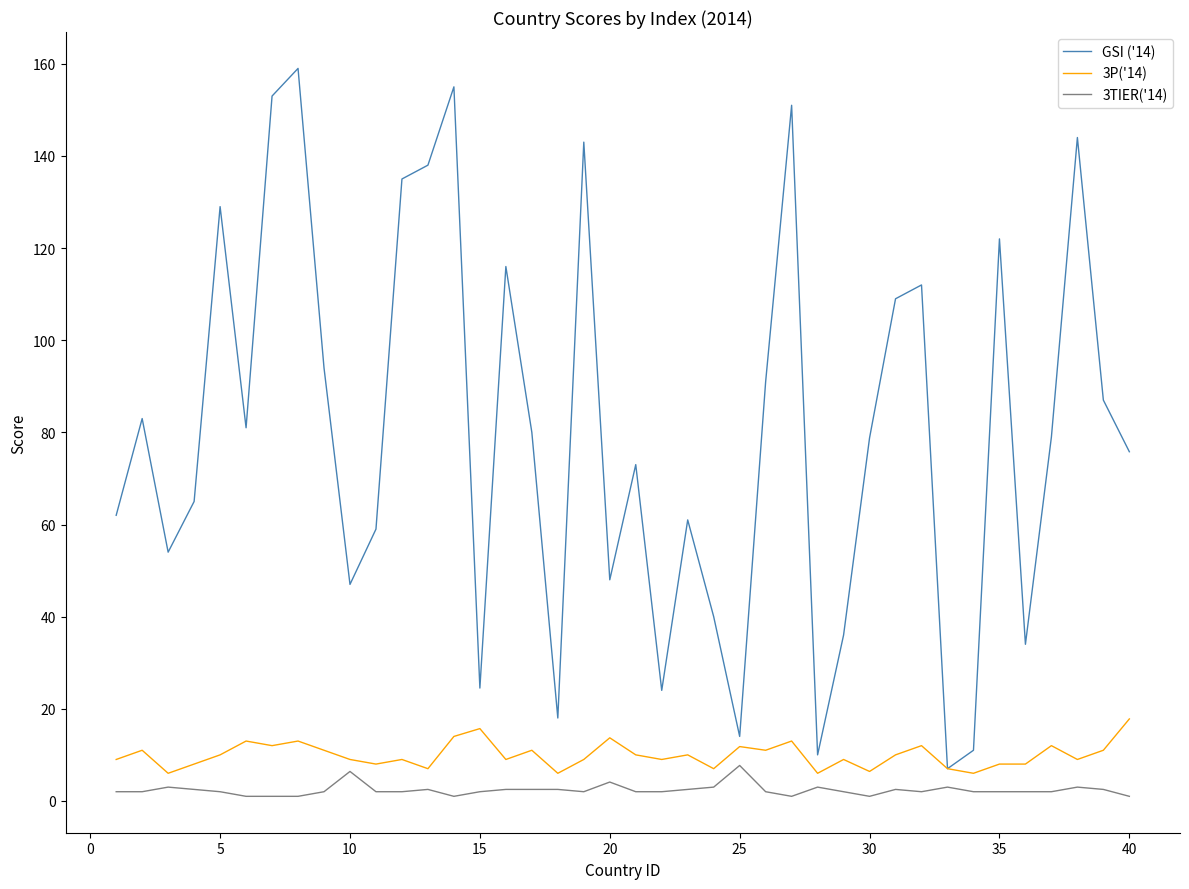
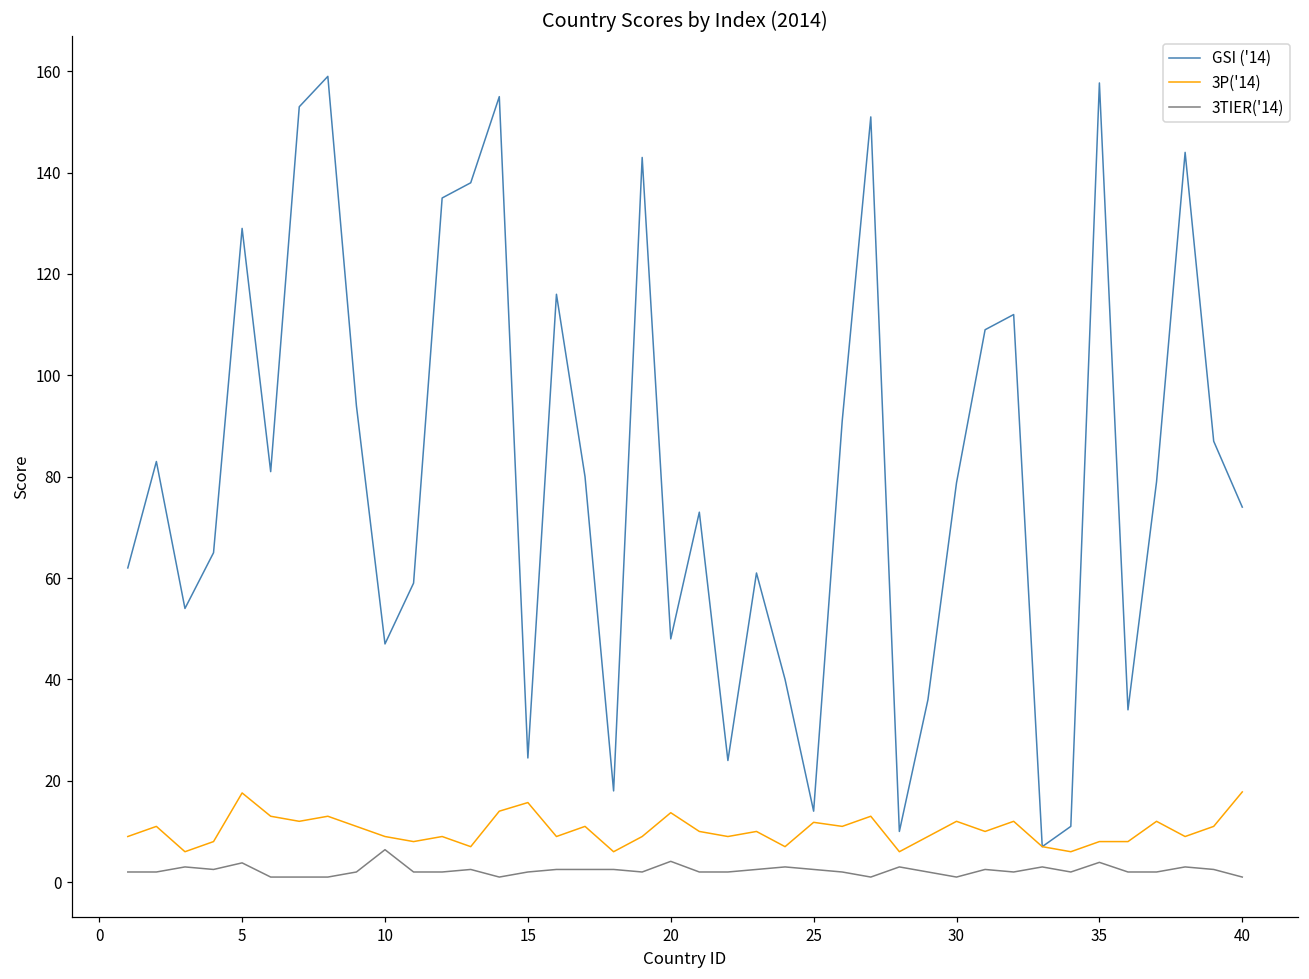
  {
    "GSI ('14)": {
      "5": 129,
      "10": 47,
      "15": 25,
      "20": 48,
      "25": 14,
      "30": 79,
-     "35": 122,
-     "40": 76
+     "35": 158,
+     "40": 74
    },
    "3P('14)": {
-     "5": 10,
+     "5": 18,
      "10": 9,
      "15": 16,
      "20": 14,
      "25": 12,
-     "30": 6,
+     "30": 12,
      "35": 8,
      "40": 18
    },
    "3TIER('14)": {
-     "5": 2,
+     "5": 4,
      "10": 6,
      "15": 2,
      "20": 4,
-     "25": 8,
+     "25": 3,
      "30": 1,
-     "35": 2,
+     "35": 4,
      "40": 1
    }
  }
